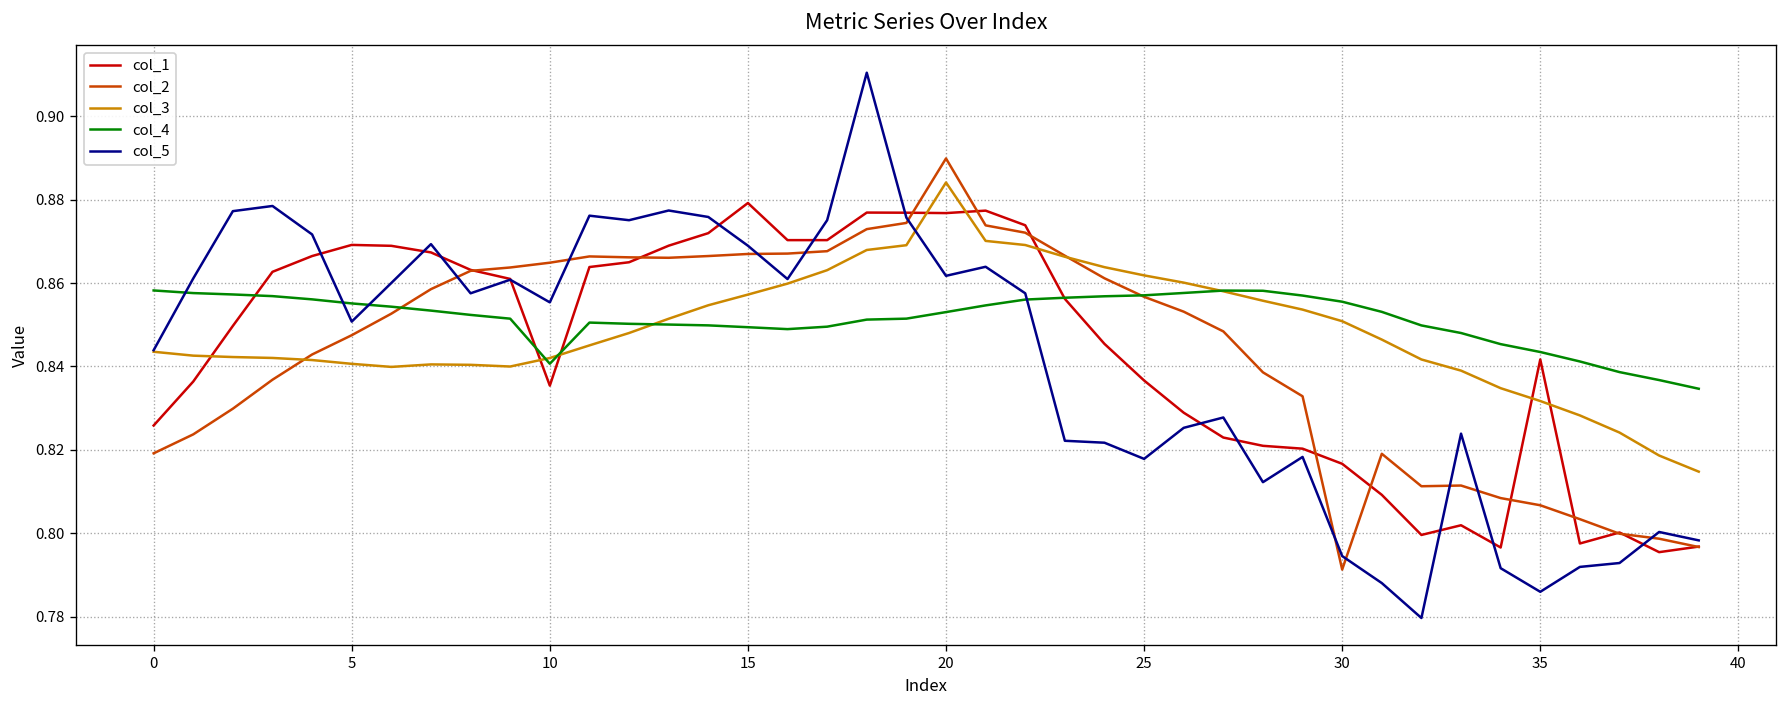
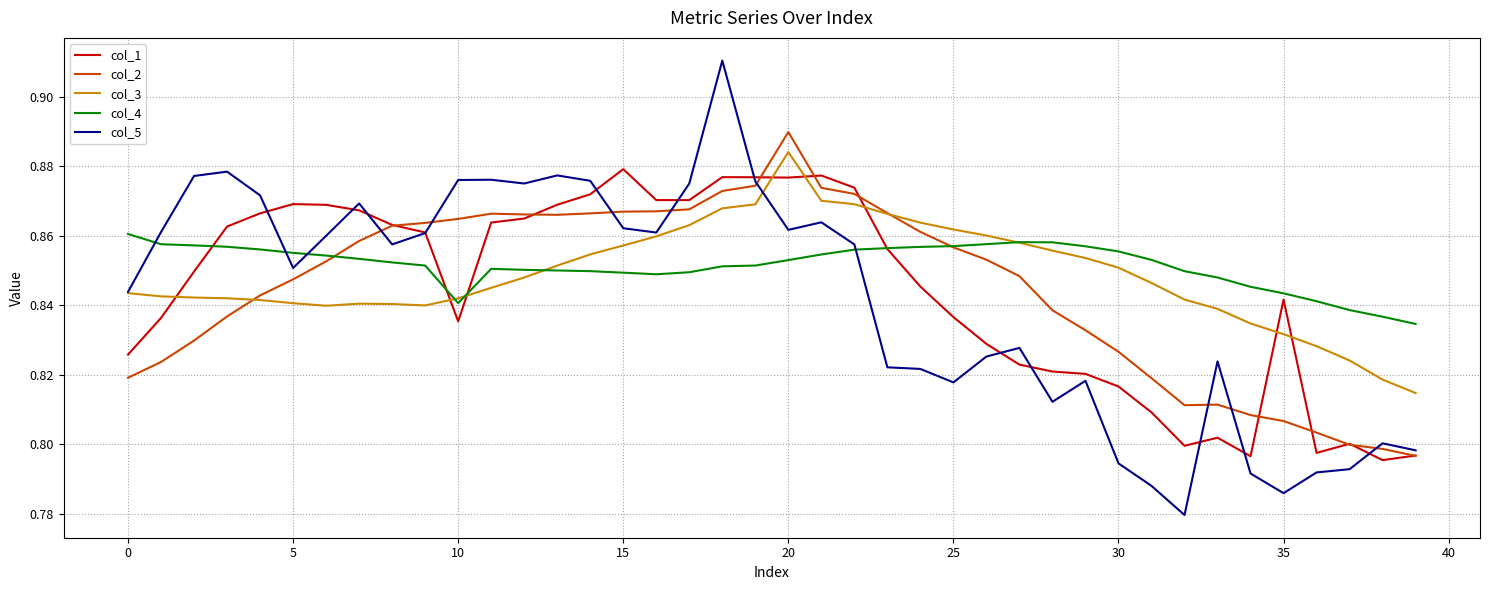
  {
    "col_1": {
      "0": 0.826,
      "5": 0.869,
      "10": 0.835,
      "15": 0.879,
      "20": 0.877,
      "25": 0.837,
      "30": 0.817,
      "35": 0.842
    },
    "col_2": {
      "0": 0.819,
      "5": 0.847,
      "10": 0.865,
      "15": 0.867,
      "20": 0.890,
-     "30": 0.791,
+     "30": 0.827,
      "35": 0.807
    },
    "col_3": {
      "5": 0.841,
      "10": 0.842,
      "15": 0.857,
      "20": 0.884,
      "25": 0.862,
      "30": 0.851,
      "35": 0.832
    },
    "col_4": {
-     "0": 0.858,
+     "0": 0.861,
      "5": 0.855,
      "10": 0.841,
      "15": 0.849,
      "20": 0.853,
      "30": 0.856,
      "35": 0.843
    },
    "col_5": {
      "5": 0.851,
-     "10": 0.855,
-     "15": 0.869,
+     "10": 0.876,
+     "15": 0.862,
      "20": 0.862,
      "25": 0.818,
      "30": 0.795,
      "35": 0.786
    }
  }
